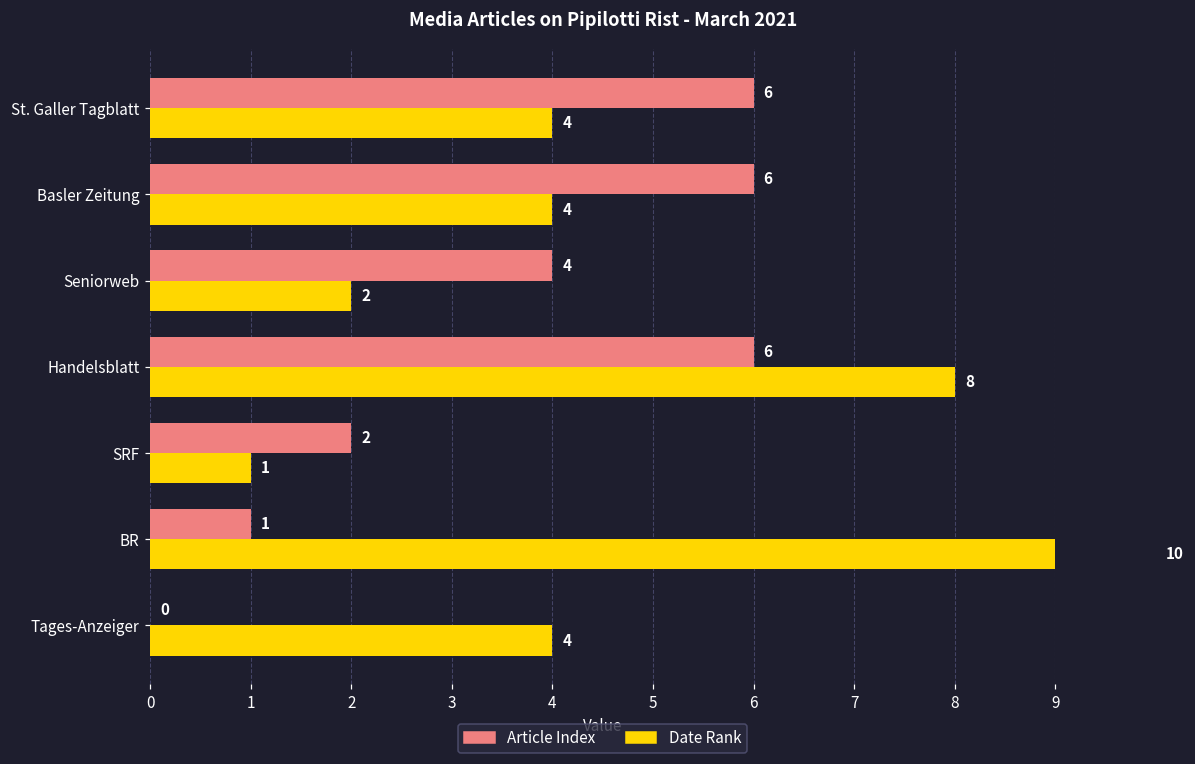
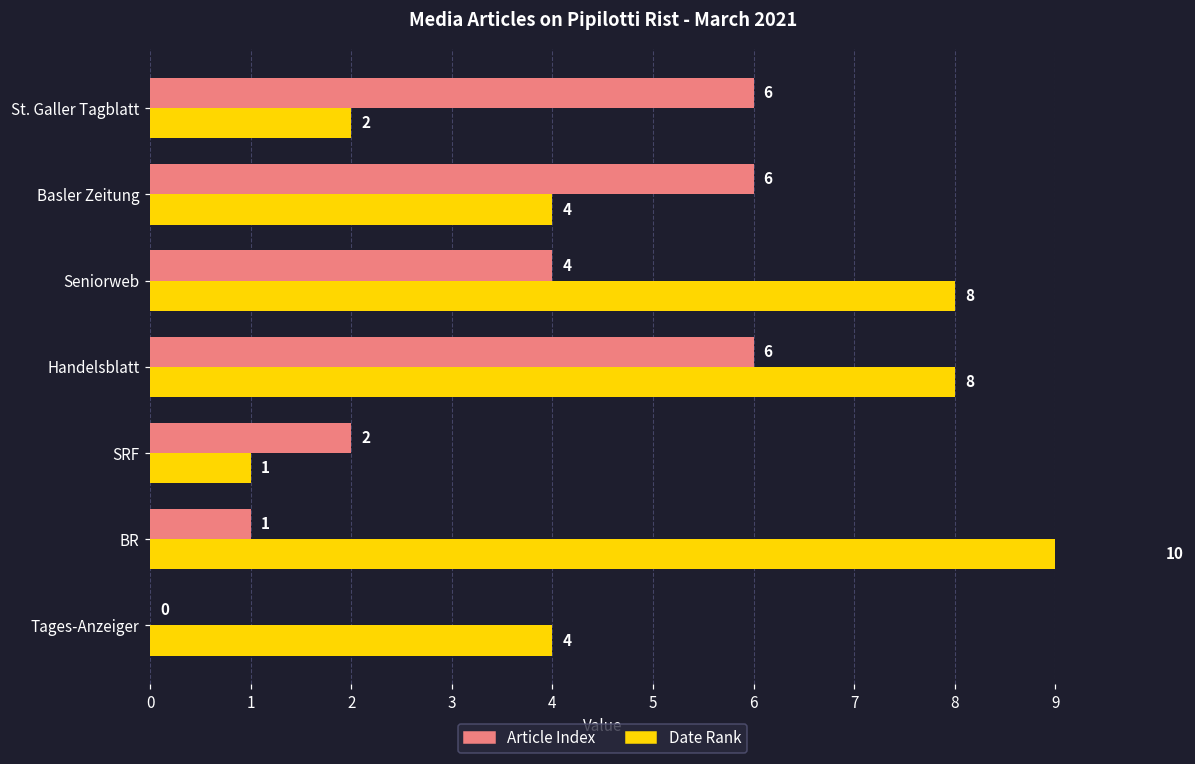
  {
    "Article Index": {
      "St. Galler Tagblatt": 6,
      "Basler Zeitung": 6,
      "Seniorweb": 4,
      "Handelsblatt": 6,
      "SRF": 2,
      "BR": 1,
      "Tages-Anzeiger": 0
    },
    "Date Rank": {
-     "St. Galler Tagblatt": 4,
+     "St. Galler Tagblatt": 2,
      "Basler Zeitung": 4,
-     "Seniorweb": 2,
+     "Seniorweb": 8,
      "Handelsblatt": 8,
      "SRF": 1,
      "Tages-Anzeiger": 4
    }
  }
